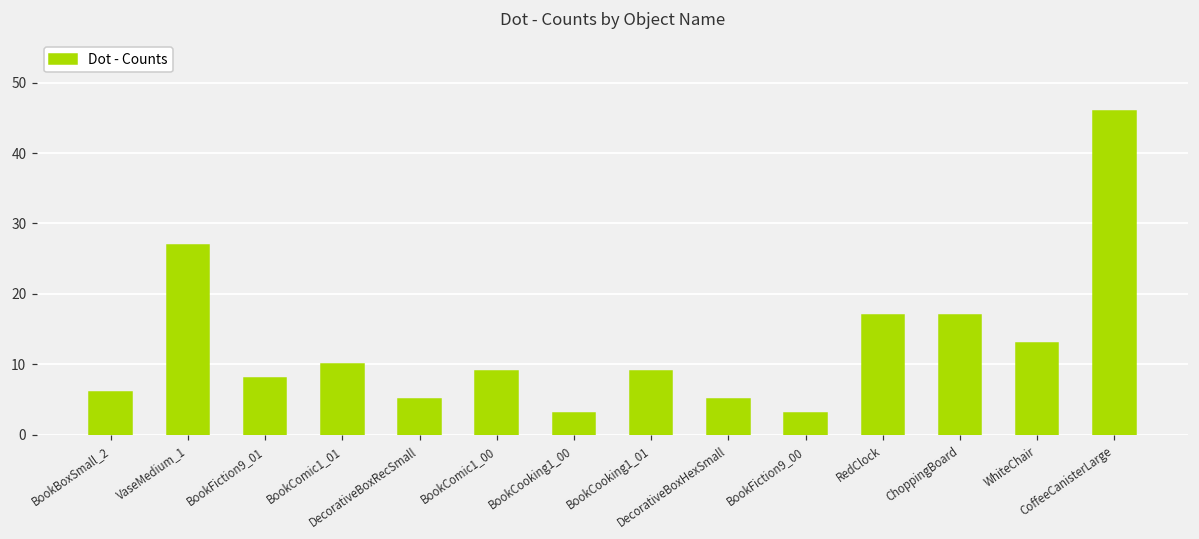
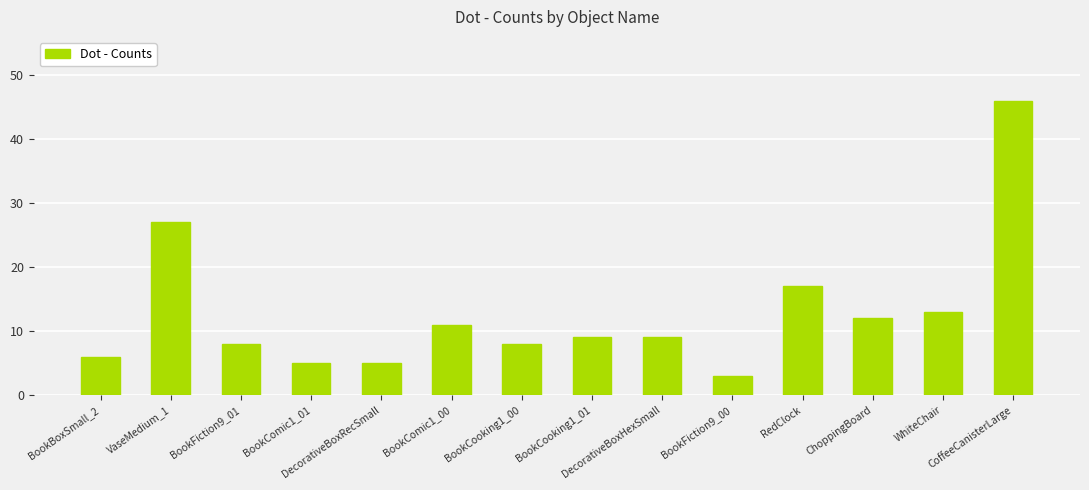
  {
    "BookBoxSmall_2": 6,
    "VaseMedium_1": 27,
    "BookFiction9_01": 8,
-   "BookComic1_01": 10,
+   "BookComic1_01": 5,
    "DecorativeBoxRecSmall": 5,
-   "BookComic1_00": 9,
-   "BookCooking1_00": 3,
+   "BookComic1_00": 11,
+   "BookCooking1_00": 8,
    "BookCooking1_01": 9,
-   "DecorativeBoxHexSmall": 5,
+   "DecorativeBoxHexSmall": 9,
    "BookFiction9_00": 3,
    "RedClock": 17,
-   "ChoppingBoard": 17,
+   "ChoppingBoard": 12,
    "WhiteChair": 13,
    "CoffeeCanisterLarge": 46
  }
